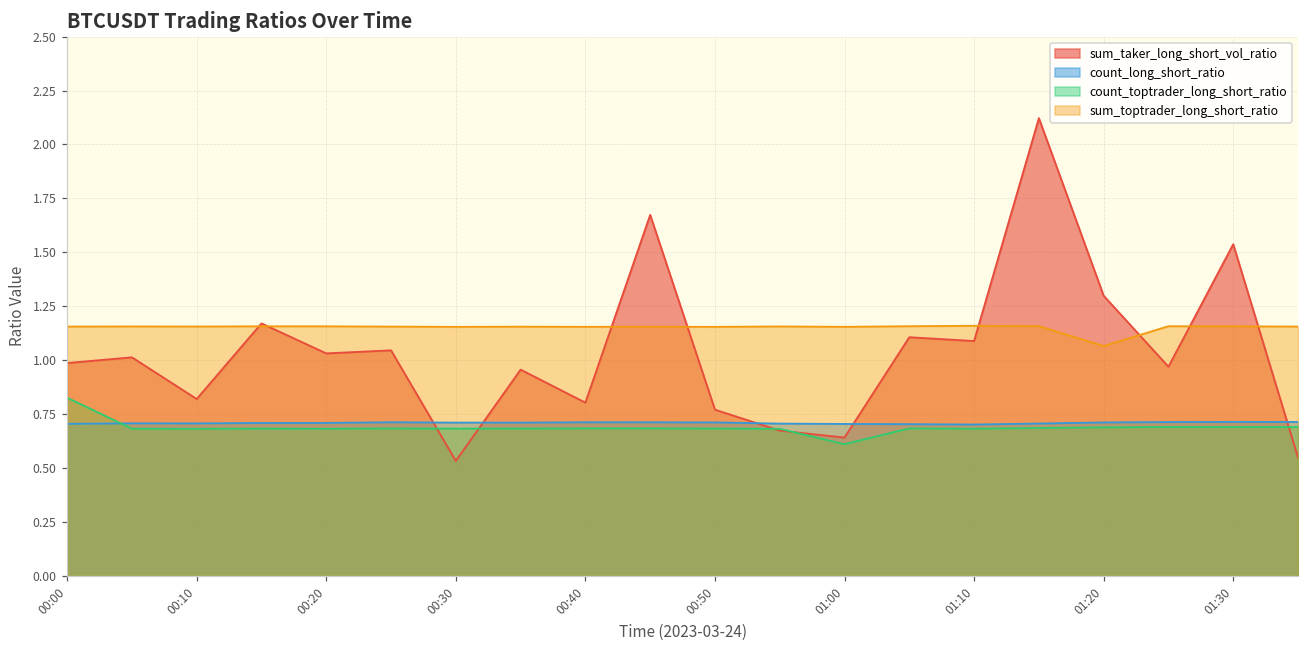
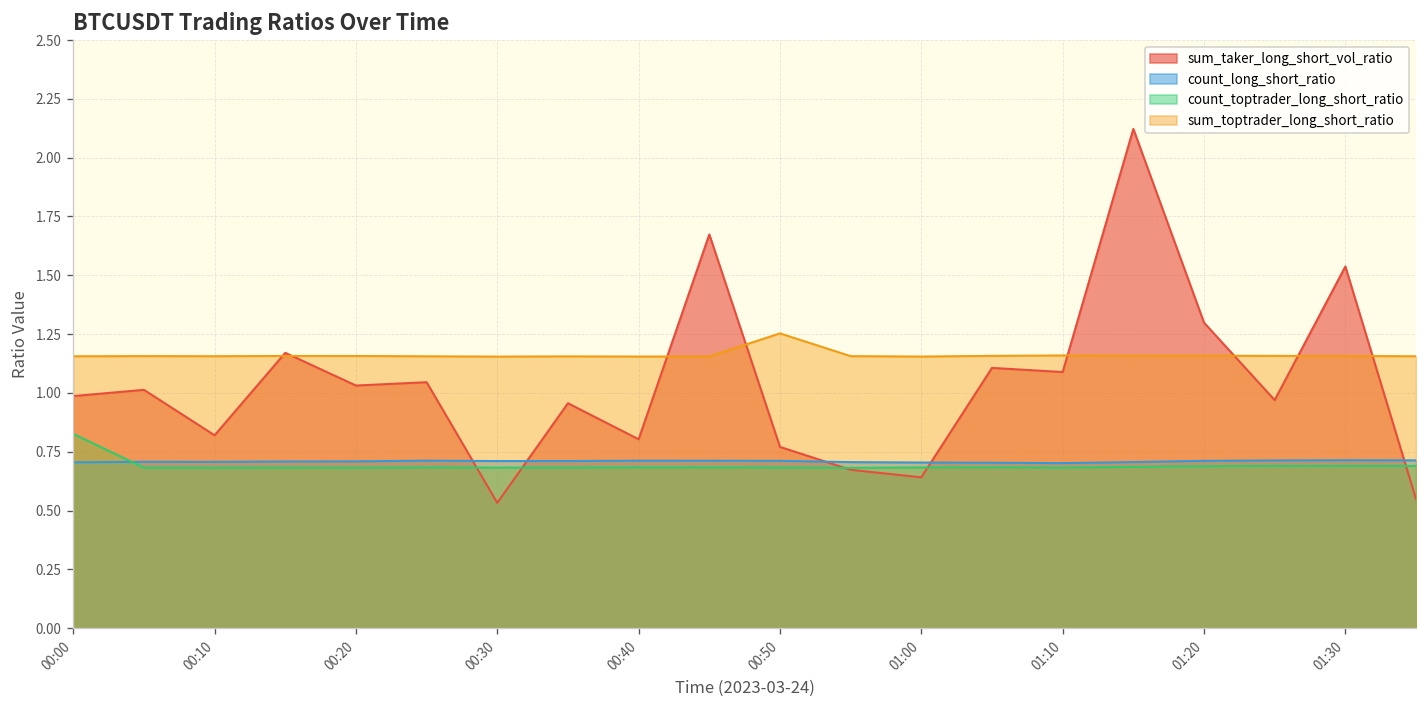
  {
    "sum_taker_long_short_vol_ratio": {
      "00:00": 0.99,
      "00:10": 0.82,
      "00:20": 1.03,
      "00:30": 0.53,
      "00:40": 0.80,
      "00:50": 0.77,
      "01:00": 0.64,
      "01:10": 1.09,
      "01:20": 1.30,
      "01:30": 1.54
    },
    "count_long_short_ratio": {
      "00:00": 0.70,
      "00:10": 0.71,
      "00:20": 0.71,
      "00:30": 0.71,
      "00:40": 0.71,
      "00:50": 0.71,
      "01:00": 0.70,
      "01:10": 0.70,
      "01:20": 0.71,
      "01:30": 0.71
    },
    "count_toptrader_long_short_ratio": {
      "00:00": 0.83,
      "00:10": 0.68,
      "00:20": 0.68,
      "00:30": 0.68,
      "00:40": 0.68,
      "00:50": 0.68,
-     "01:00": 0.61,
+     "01:00": 0.68,
      "01:10": 0.68,
      "01:20": 0.69,
      "01:30": 0.69
    },
    "sum_toptrader_long_short_ratio": {
      "00:00": 1.16,
      "00:10": 1.16,
      "00:20": 1.16,
      "00:30": 1.15,
      "00:40": 1.15,
-     "00:50": 1.15,
+     "00:50": 1.25,
      "01:00": 1.15,
      "01:10": 1.16,
-     "01:20": 1.07,
+     "01:20": 1.16,
      "01:30": 1.16
    }
  }
